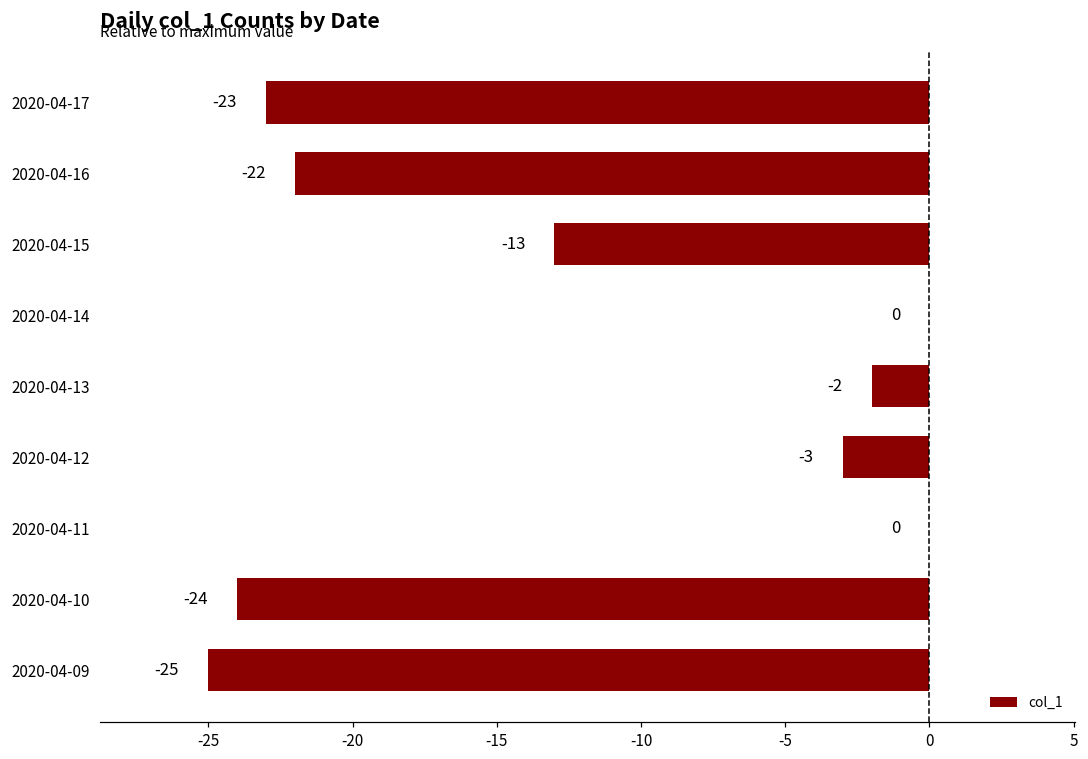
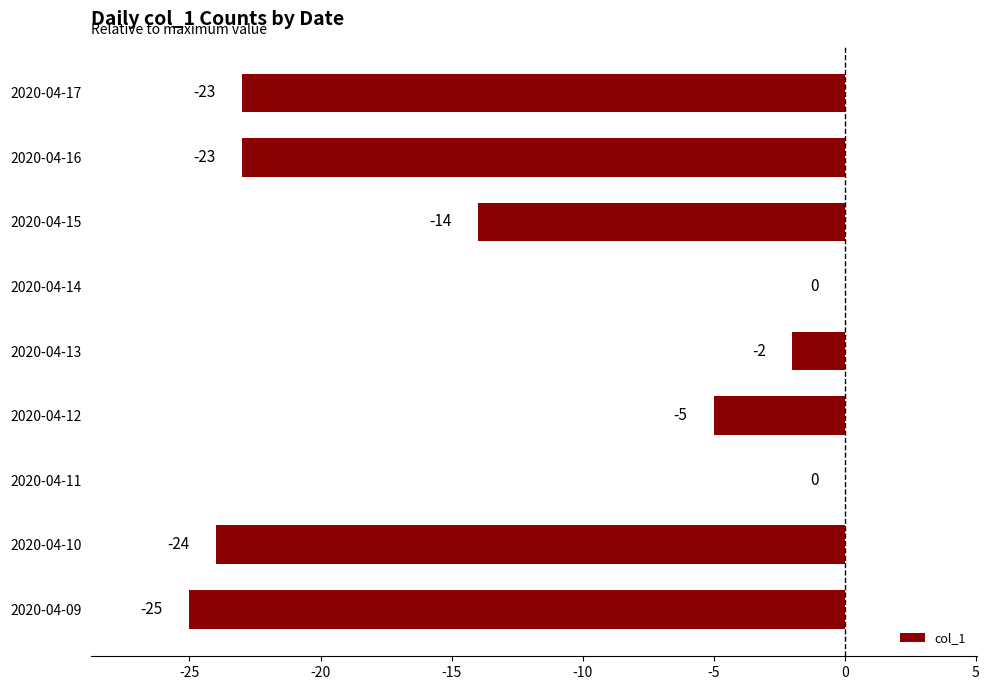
  {
-   "2020-04-16": -22,
-   "2020-04-15": -13,
-   "2020-04-12": -3
+   "2020-04-16": -23,
+   "2020-04-15": -14,
+   "2020-04-12": -5
  }
